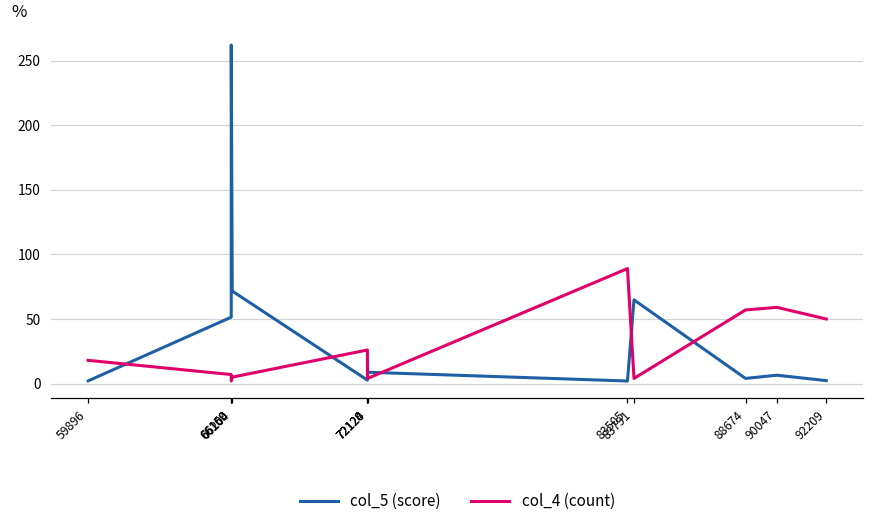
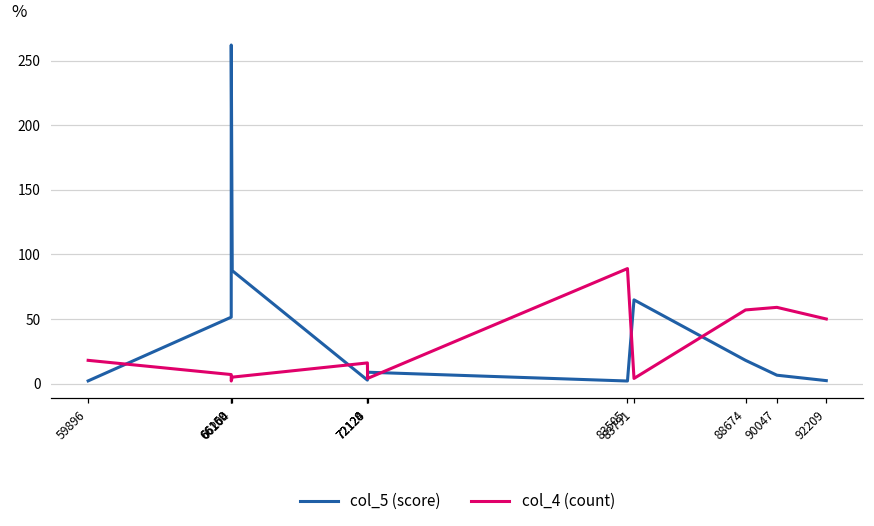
  {
    "col_5 (score)": {
      "59896": 2,
      "66159": 51,
      "66160": 262,
-     "66204": 72,
+     "66204": 87,
      "72128": 9,
      "83505": 2,
      "83791": 65,
-     "88674": 4,
+     "88674": 18,
      "90047": 7,
      "92209": 2
    },
    "col_4 (count)": {
      "59896": 18,
      "66159": 7,
      "66160": 2,
      "66204": 5,
-     "72120": 26,
+     "72120": 16,
      "72124": 12,
      "83505": 89,
      "83791": 4,
      "88674": 57,
      "90047": 59,
      "92209": 50
    }
  }
